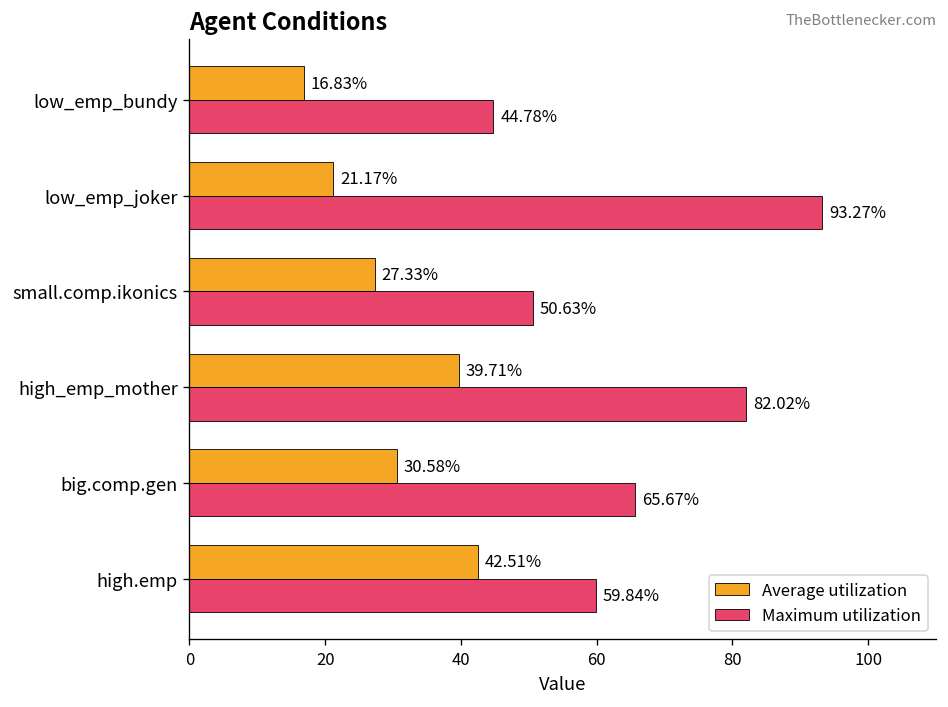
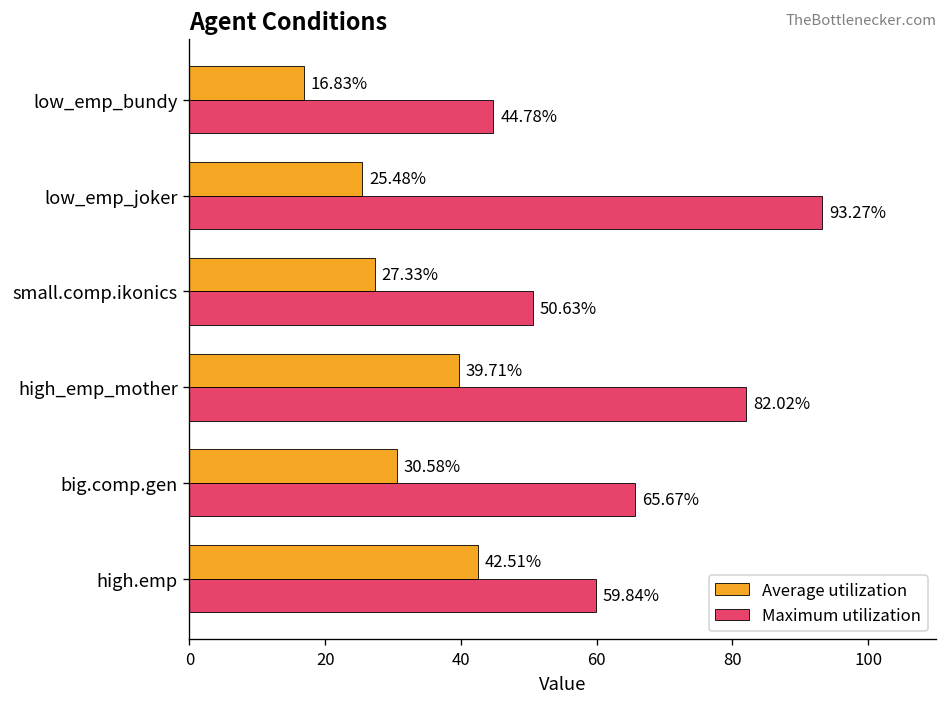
  {
    "Average utilization": {
      "low_emp_bundy": "16.83%",
-     "low_emp_joker": "21.17%",
+     "low_emp_joker": "25.48%",
      "small.comp.ikonics": "27.33%",
      "high_emp_mother": "39.71%",
      "big.comp.gen": "30.58%",
      "high.emp": "42.51%"
    },
    "Maximum utilization": {
      "low_emp_bundy": "44.78%",
      "low_emp_joker": "93.27%",
      "small.comp.ikonics": "50.63%",
      "high_emp_mother": "82.02%",
      "big.comp.gen": "65.67%",
      "high.emp": "59.84%"
    }
  }
